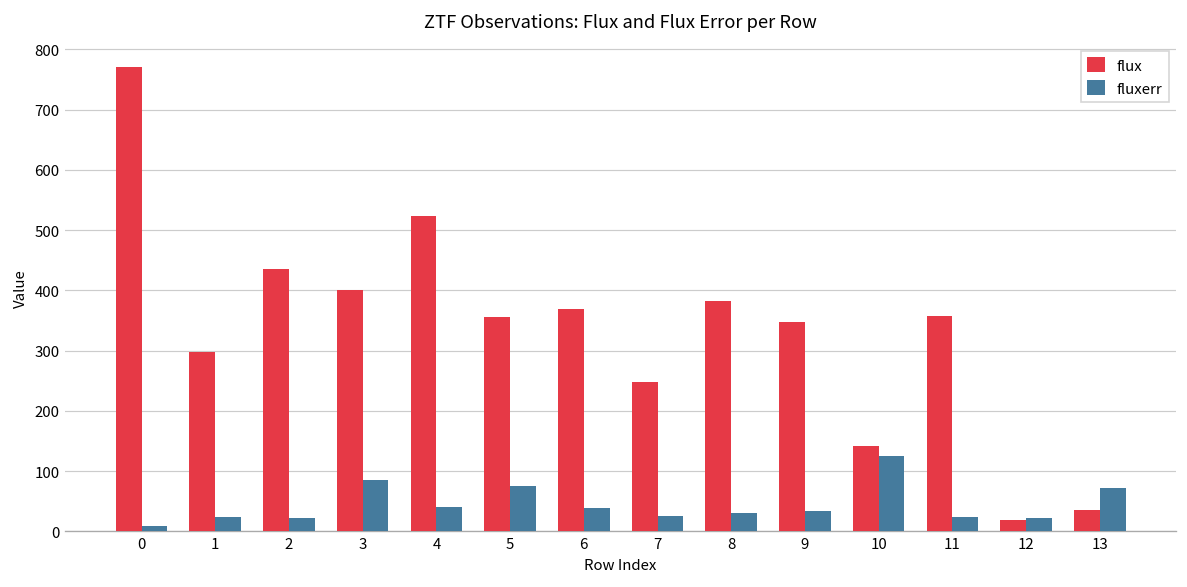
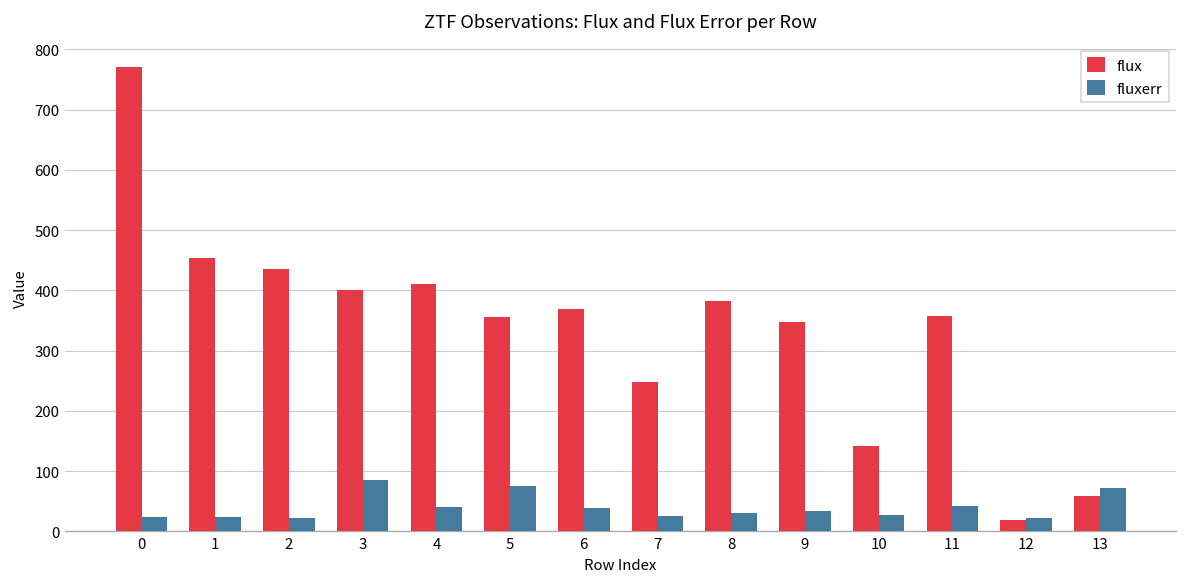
  {
    "flux": {
      "0": 770,
-     "1": 300,
+     "1": 450,
      "2": 440,
      "3": 400,
-     "4": 520,
+     "4": 410,
      "5": 360,
      "6": 370,
      "7": 250,
      "8": 380,
      "9": 350,
      "10": 140,
      "11": 360,
      "12": 20,
-     "13": 40
+     "13": 60
    },
    "fluxerr": {
-     "0": 10,
+     "0": 20,
      "1": 20,
      "2": 20,
      "3": 90,
      "4": 40,
      "5": 80,
      "6": 40,
      "7": 30,
      "8": 30,
      "9": 30,
-     "10": 120,
-     "11": 20,
+     "10": 30,
+     "11": 40,
      "12": 20,
      "13": 70
    }
  }
